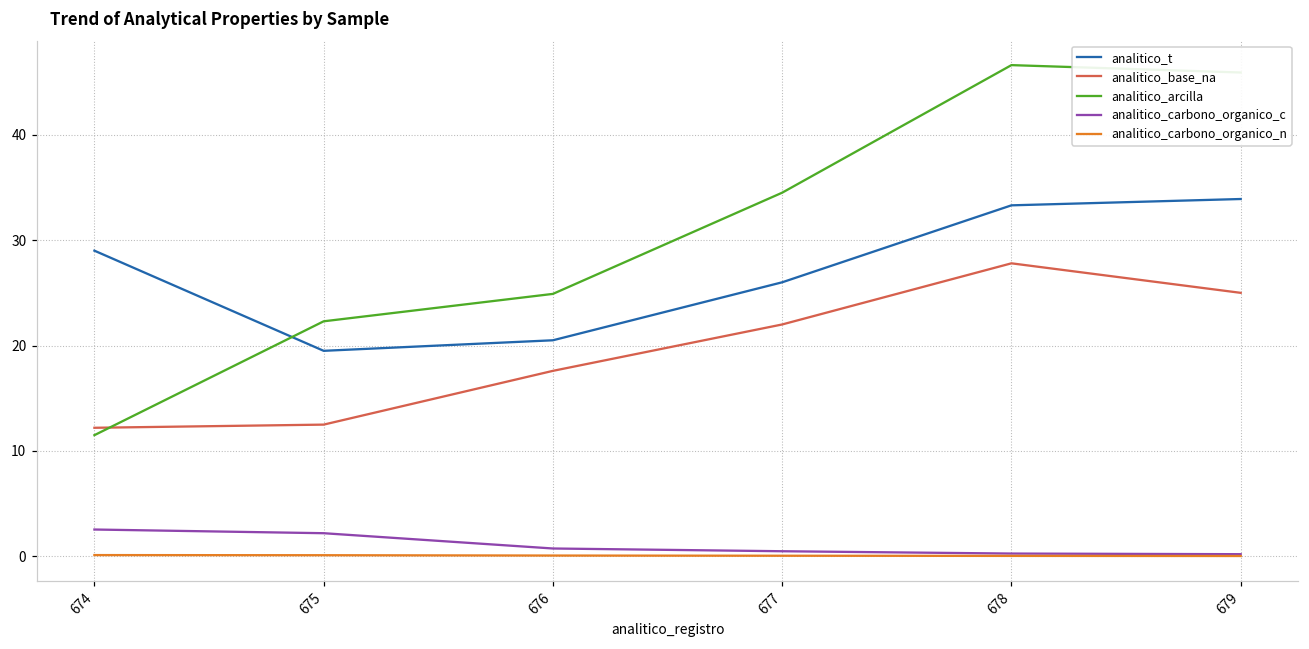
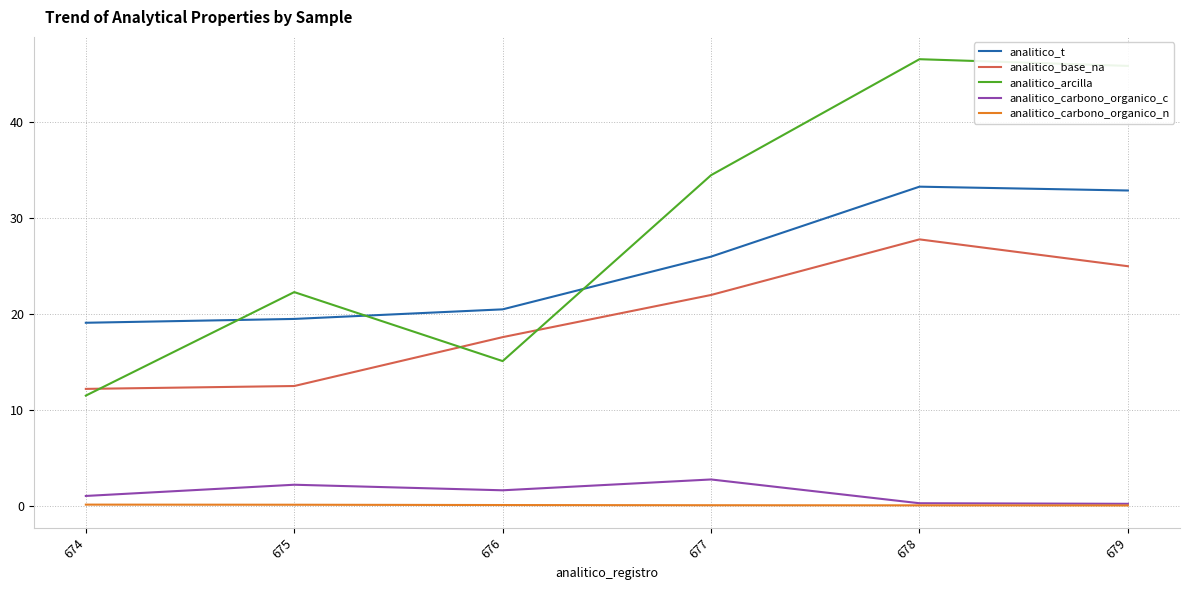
  {
    "analitico_t": {
-     "674": 29,
+     "674": 19,
      "675": 20,
      "676": 21,
      "677": 26,
      "678": 33,
-     "679": 34
+     "679": 33
    },
    "analitico_arcilla": {
      "674": 12,
      "675": 22,
-     "676": 25,
+     "676": 15,
      "677": 35,
      "678": 47
    },
    "analitico_carbono_organico_c": {
-     "674": 3,
+     "674": 1,
      "675": 2,
-     "676": 1,
-     "677": 0
+     "676": 2,
+     "677": 3
    }
  }
